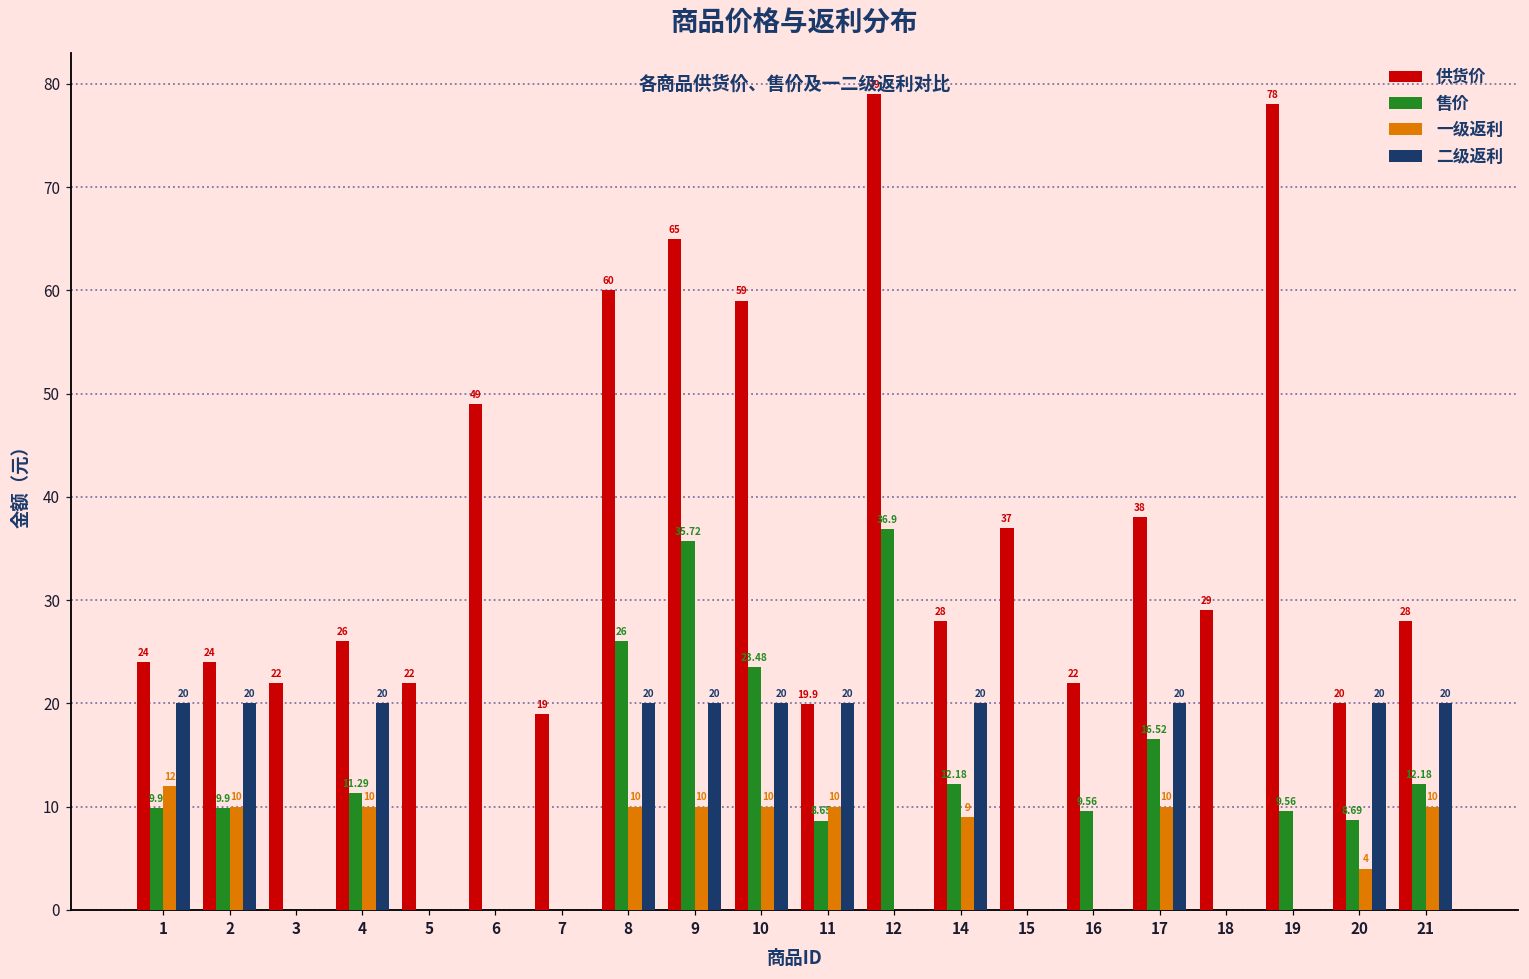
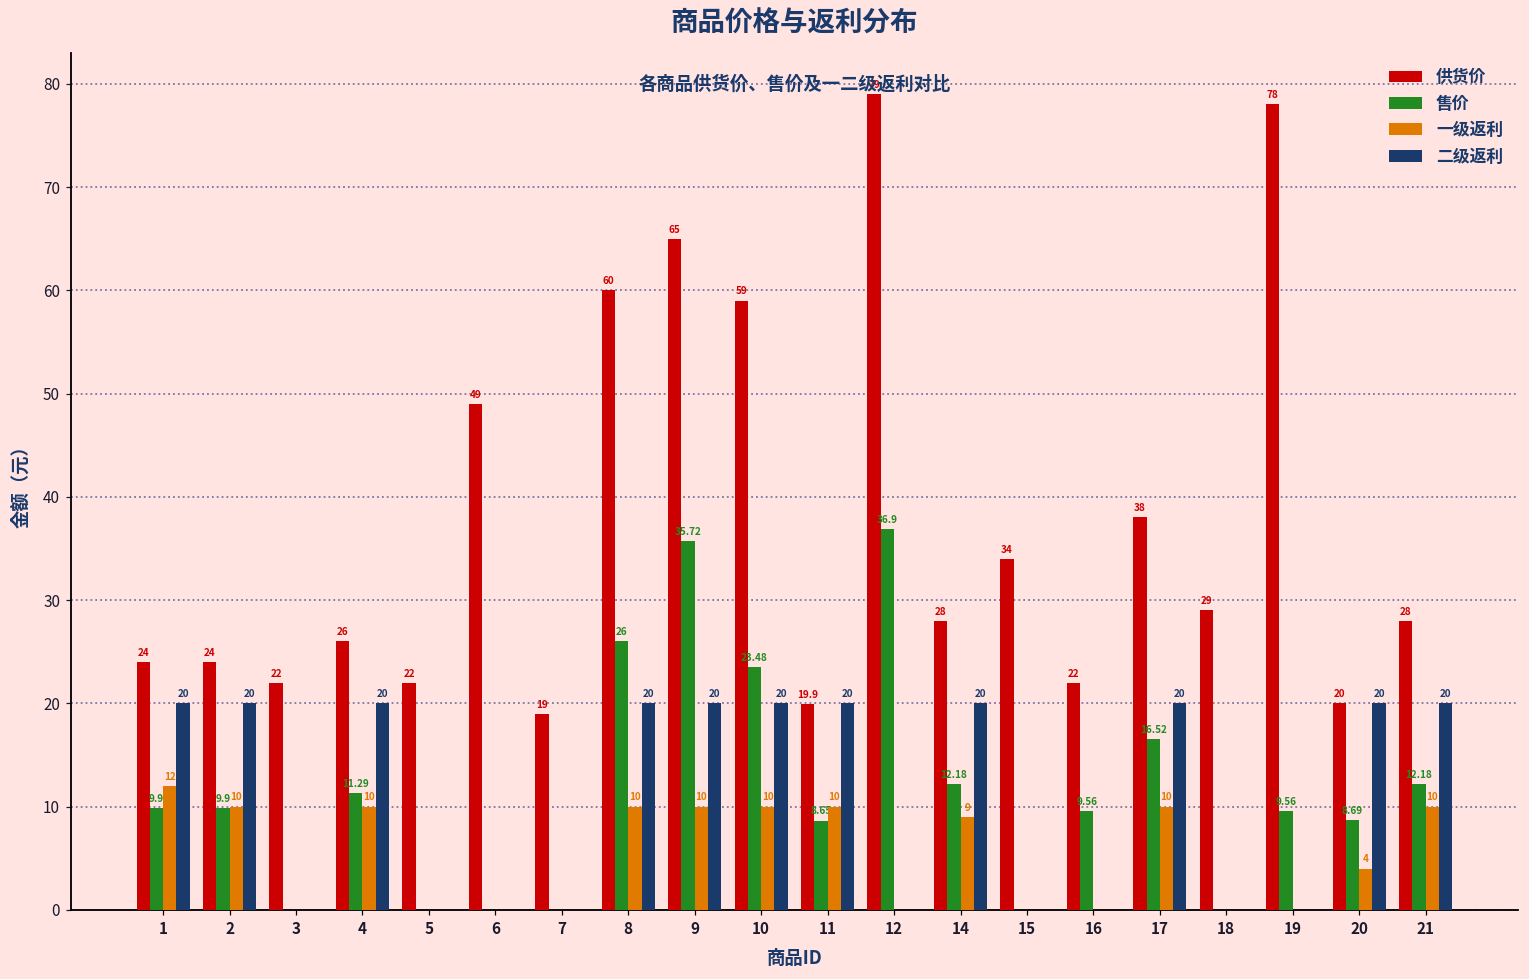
  {
    "供货价": {
      "1": 24,
      "2": 24,
      "3": 22,
      "4": 26,
      "5": 22,
      "6": 49,
      "7": 19,
      "8": 60,
      "9": 65,
      "10": 59,
      "11": 19.9,
      "14": 28,
-     "15": 37,
+     "15": 34,
      "16": 22,
      "17": 38,
      "18": 29,
      "19": 78,
      "20": 20,
      "21": 28
    },
    "售价": {
      "1": 9.9,
      "2": 9.9,
      "4": 11.29,
      "8": 26,
      "9": 35.72,
      "10": 23.48,
      "11": 8.65,
      "12": 36.9,
      "14": 12.18,
      "16": 9.56,
      "17": 16.52,
      "19": 9.56,
      "20": 8.69,
      "21": 12.18
    },
    "一级返利": {
      "1": 12,
      "2": 10,
      "4": 10,
      "8": 10,
      "9": 10,
      "10": 10,
      "11": 10,
      "14": 9,
      "17": 10,
      "20": 4,
      "21": 10
    },
    "二级返利": {
      "1": 20,
      "2": 20,
      "4": 20,
      "8": 20,
      "9": 20,
      "10": 20,
      "11": 20,
      "14": 20,
      "17": 20,
      "20": 20,
      "21": 20
    }
  }
